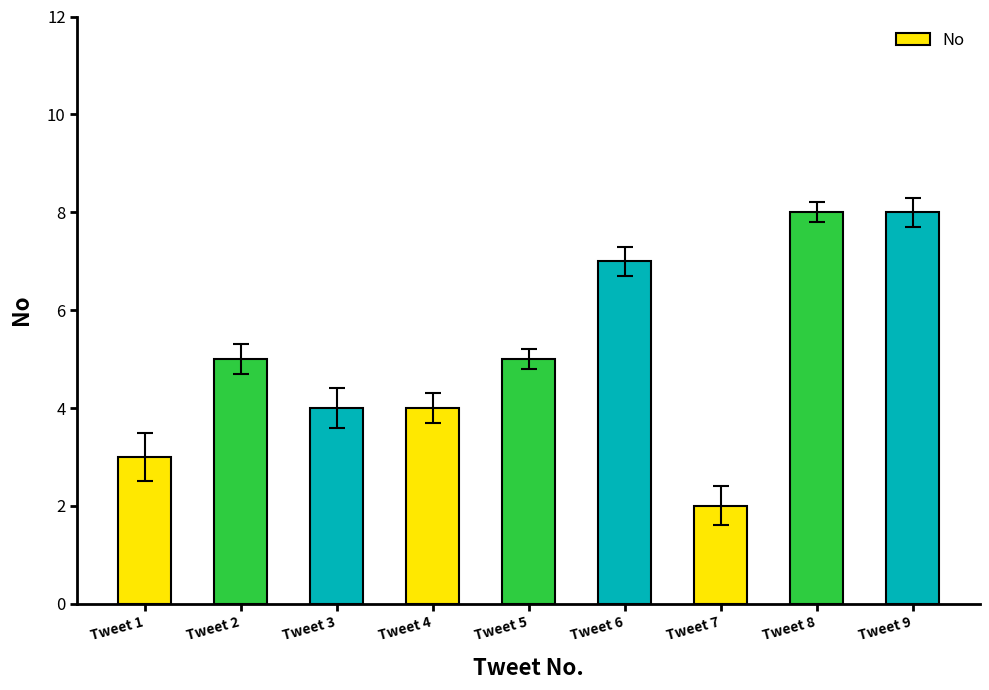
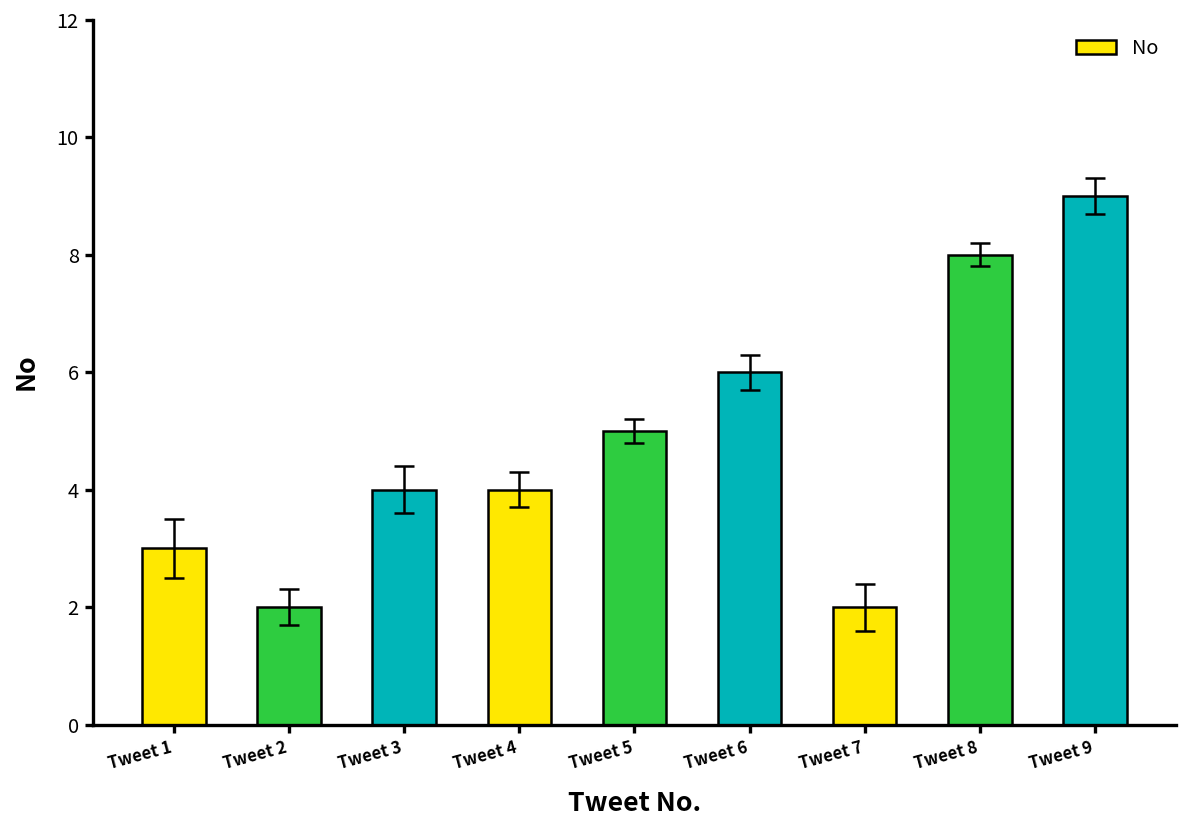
  {
    "No": {
      "Tweet 1": 3,
-     "Tweet 2": 5,
+     "Tweet 2": 2,
      "Tweet 3": 4,
      "Tweet 4": 4,
      "Tweet 5": 5,
-     "Tweet 6": 7,
+     "Tweet 6": 6,
      "Tweet 7": 2,
      "Tweet 8": 8,
-     "Tweet 9": 8
+     "Tweet 9": 9
    }
  }
